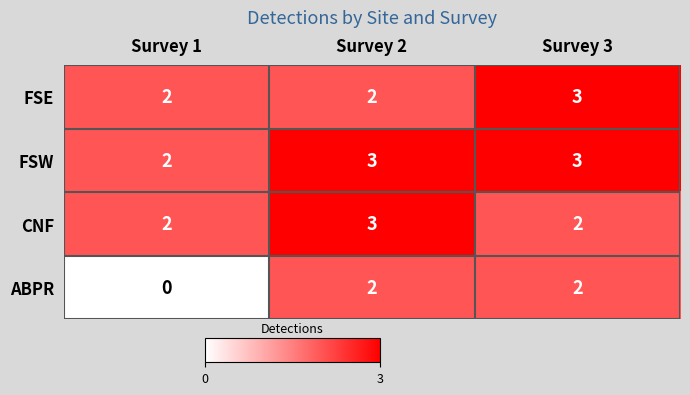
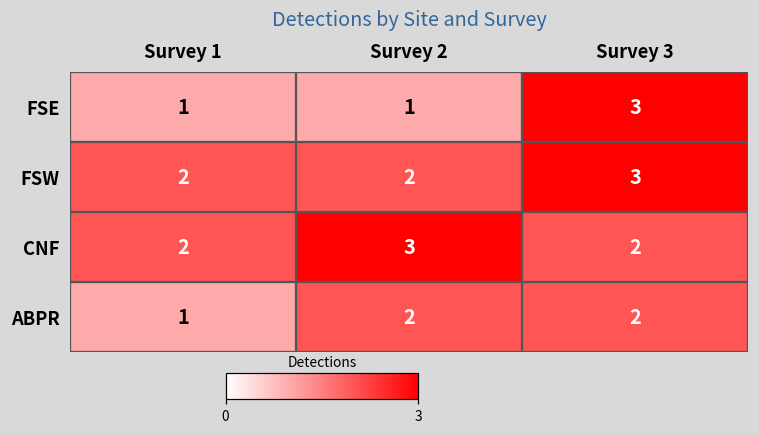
  {
    "FSE": {
-     "Survey 1": 2,
-     "Survey 2": 2,
+     "Survey 1": 1,
+     "Survey 2": 1,
      "Survey 3": 3
    },
    "FSW": {
      "Survey 1": 2,
-     "Survey 2": 3,
+     "Survey 2": 2,
      "Survey 3": 3
    },
    "CNF": {
      "Survey 1": 2,
      "Survey 2": 3,
      "Survey 3": 2
    },
    "ABPR": {
-     "Survey 1": 0,
+     "Survey 1": 1,
      "Survey 2": 2,
      "Survey 3": 2
    }
  }
